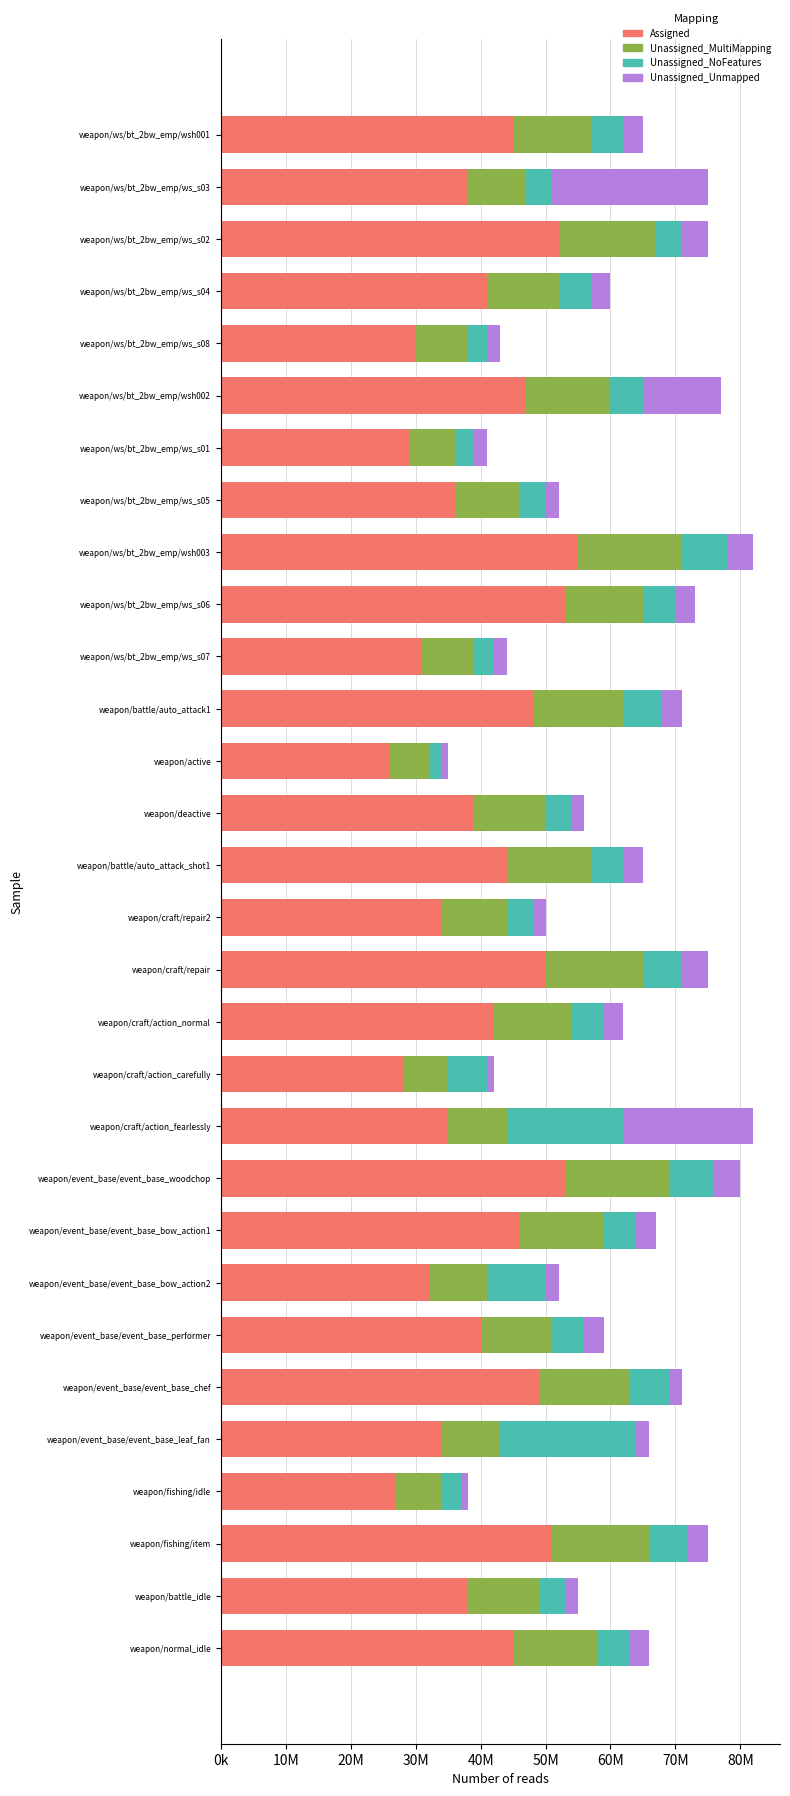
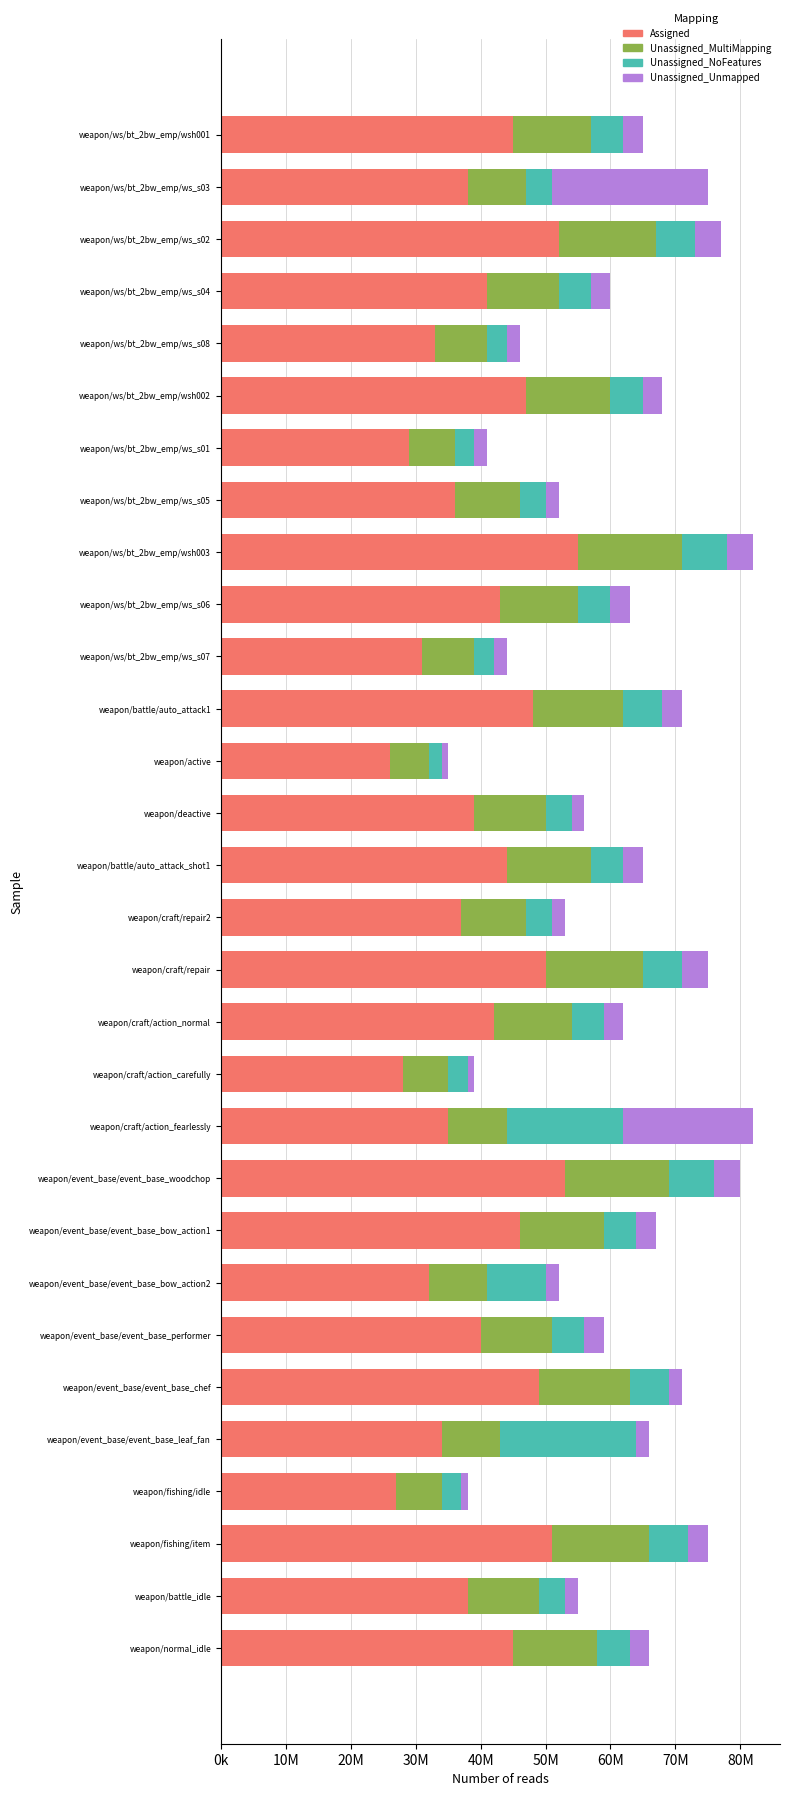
  {
    "Assigned": {
      "weapon/ws/bt_2bw_emp/wsh001": 45000000,
      "weapon/ws/bt_2bw_emp/ws_s03": 38000000,
      "weapon/ws/bt_2bw_emp/ws_s02": 52000000,
      "weapon/ws/bt_2bw_emp/ws_s04": 41000000,
-     "weapon/ws/bt_2bw_emp/ws_s08": 30000000,
+     "weapon/ws/bt_2bw_emp/ws_s08": 33000000,
      "weapon/ws/bt_2bw_emp/wsh002": 47000000,
      "weapon/ws/bt_2bw_emp/ws_s01": 29000000,
      "weapon/ws/bt_2bw_emp/ws_s05": 36000000,
      "weapon/ws/bt_2bw_emp/wsh003": 55000000,
-     "weapon/ws/bt_2bw_emp/ws_s06": 53000000,
+     "weapon/ws/bt_2bw_emp/ws_s06": 43000000,
      "weapon/ws/bt_2bw_emp/ws_s07": 31000000,
      "weapon/battle/auto_attack1": 48000000,
      "weapon/active": 26000000,
      "weapon/deactive": 39000000,
      "weapon/battle/auto_attack_shot1": 44000000,
-     "weapon/craft/repair2": 34000000,
+     "weapon/craft/repair2": 37000000,
      "weapon/craft/repair": 50000000,
      "weapon/craft/action_normal": 42000000,
      "weapon/craft/action_carefully": 28000000,
      "weapon/craft/action_fearlessly": 35000000,
      "weapon/event_base/event_base_woodchop": 53000000,
      "weapon/event_base/event_base_bow_action1": 46000000,
      "weapon/event_base/event_base_bow_action2": 32000000,
      "weapon/event_base/event_base_performer": 40000000,
      "weapon/event_base/event_base_chef": 49000000,
      "weapon/event_base/event_base_leaf_fan": 34000000,
      "weapon/fishing/idle": 27000000,
      "weapon/fishing/item": 51000000,
      "weapon/battle_idle": 38000000,
      "weapon/normal_idle": 45000000
    },
    "Unassigned_MultiMapping": {
      "weapon/ws/bt_2bw_emp/wsh001": 12000000,
      "weapon/ws/bt_2bw_emp/ws_s03": 9000000,
      "weapon/ws/bt_2bw_emp/ws_s02": 15000000,
      "weapon/ws/bt_2bw_emp/ws_s04": 11000000,
      "weapon/ws/bt_2bw_emp/ws_s08": 8000000,
      "weapon/ws/bt_2bw_emp/wsh002": 13000000,
      "weapon/ws/bt_2bw_emp/ws_s01": 7000000,
      "weapon/ws/bt_2bw_emp/ws_s05": 10000000,
      "weapon/ws/bt_2bw_emp/wsh003": 16000000,
      "weapon/ws/bt_2bw_emp/ws_s06": 12000000,
      "weapon/ws/bt_2bw_emp/ws_s07": 8000000,
      "weapon/battle/auto_attack1": 14000000,
      "weapon/active": 6000000,
      "weapon/deactive": 11000000,
      "weapon/battle/auto_attack_shot1": 13000000,
      "weapon/craft/repair2": 10000000,
      "weapon/craft/repair": 15000000,
      "weapon/craft/action_normal": 12000000,
      "weapon/craft/action_carefully": 7000000,
      "weapon/craft/action_fearlessly": 9000000,
      "weapon/event_base/event_base_woodchop": 16000000,
      "weapon/event_base/event_base_bow_action1": 13000000,
      "weapon/event_base/event_base_bow_action2": 9000000,
      "weapon/event_base/event_base_performer": 11000000,
      "weapon/event_base/event_base_chef": 14000000,
      "weapon/event_base/event_base_leaf_fan": 9000000,
      "weapon/fishing/idle": 7000000,
      "weapon/fishing/item": 15000000,
      "weapon/battle_idle": 11000000,
      "weapon/normal_idle": 13000000
    },
    "Unassigned_NoFeatures": {
      "weapon/ws/bt_2bw_emp/wsh001": 5000000,
      "weapon/ws/bt_2bw_emp/ws_s03": 4000000,
-     "weapon/ws/bt_2bw_emp/ws_s02": 4000000,
+     "weapon/ws/bt_2bw_emp/ws_s02": 6000000,
      "weapon/ws/bt_2bw_emp/ws_s04": 5000000,
      "weapon/ws/bt_2bw_emp/ws_s08": 3000000,
      "weapon/ws/bt_2bw_emp/wsh002": 5000000,
      "weapon/ws/bt_2bw_emp/ws_s01": 3000000,
      "weapon/ws/bt_2bw_emp/ws_s05": 4000000,
      "weapon/ws/bt_2bw_emp/wsh003": 7000000,
      "weapon/ws/bt_2bw_emp/ws_s06": 5000000,
      "weapon/ws/bt_2bw_emp/ws_s07": 3000000,
      "weapon/battle/auto_attack1": 6000000,
      "weapon/active": 2000000,
      "weapon/deactive": 4000000,
      "weapon/battle/auto_attack_shot1": 5000000,
      "weapon/craft/repair2": 4000000,
      "weapon/craft/repair": 6000000,
      "weapon/craft/action_normal": 5000000,
-     "weapon/craft/action_carefully": 6000000,
+     "weapon/craft/action_carefully": 3000000,
      "weapon/craft/action_fearlessly": 18000000,
      "weapon/event_base/event_base_woodchop": 7000000,
      "weapon/event_base/event_base_bow_action1": 5000000,
      "weapon/event_base/event_base_bow_action2": 9000000,
      "weapon/event_base/event_base_performer": 5000000,
      "weapon/event_base/event_base_chef": 6000000,
      "weapon/event_base/event_base_leaf_fan": 21000000,
      "weapon/fishing/idle": 3000000,
      "weapon/fishing/item": 6000000,
      "weapon/battle_idle": 4000000,
      "weapon/normal_idle": 5000000
    },
    "Unassigned_Unmapped": {
      "weapon/ws/bt_2bw_emp/wsh001": 3000000,
      "weapon/ws/bt_2bw_emp/ws_s03": 24000000,
      "weapon/ws/bt_2bw_emp/ws_s02": 4000000,
      "weapon/ws/bt_2bw_emp/ws_s04": 3000000,
      "weapon/ws/bt_2bw_emp/ws_s08": 2000000,
-     "weapon/ws/bt_2bw_emp/wsh002": 12000000,
+     "weapon/ws/bt_2bw_emp/wsh002": 3000000,
      "weapon/ws/bt_2bw_emp/ws_s01": 2000000,
      "weapon/ws/bt_2bw_emp/ws_s05": 2000000,
      "weapon/ws/bt_2bw_emp/wsh003": 4000000,
      "weapon/ws/bt_2bw_emp/ws_s06": 3000000,
      "weapon/ws/bt_2bw_emp/ws_s07": 2000000,
      "weapon/battle/auto_attack1": 3000000,
      "weapon/active": 1000000,
      "weapon/deactive": 2000000,
      "weapon/battle/auto_attack_shot1": 3000000,
      "weapon/craft/repair2": 2000000,
      "weapon/craft/repair": 4000000,
      "weapon/craft/action_normal": 3000000,
      "weapon/craft/action_carefully": 1000000,
      "weapon/craft/action_fearlessly": 20000000,
      "weapon/event_base/event_base_woodchop": 4000000,
      "weapon/event_base/event_base_bow_action1": 3000000,
      "weapon/event_base/event_base_bow_action2": 2000000,
      "weapon/event_base/event_base_performer": 3000000,
      "weapon/event_base/event_base_chef": 2000000,
      "weapon/event_base/event_base_leaf_fan": 2000000,
      "weapon/fishing/idle": 1000000,
      "weapon/fishing/item": 3000000,
      "weapon/battle_idle": 2000000,
      "weapon/normal_idle": 3000000
    }
  }
